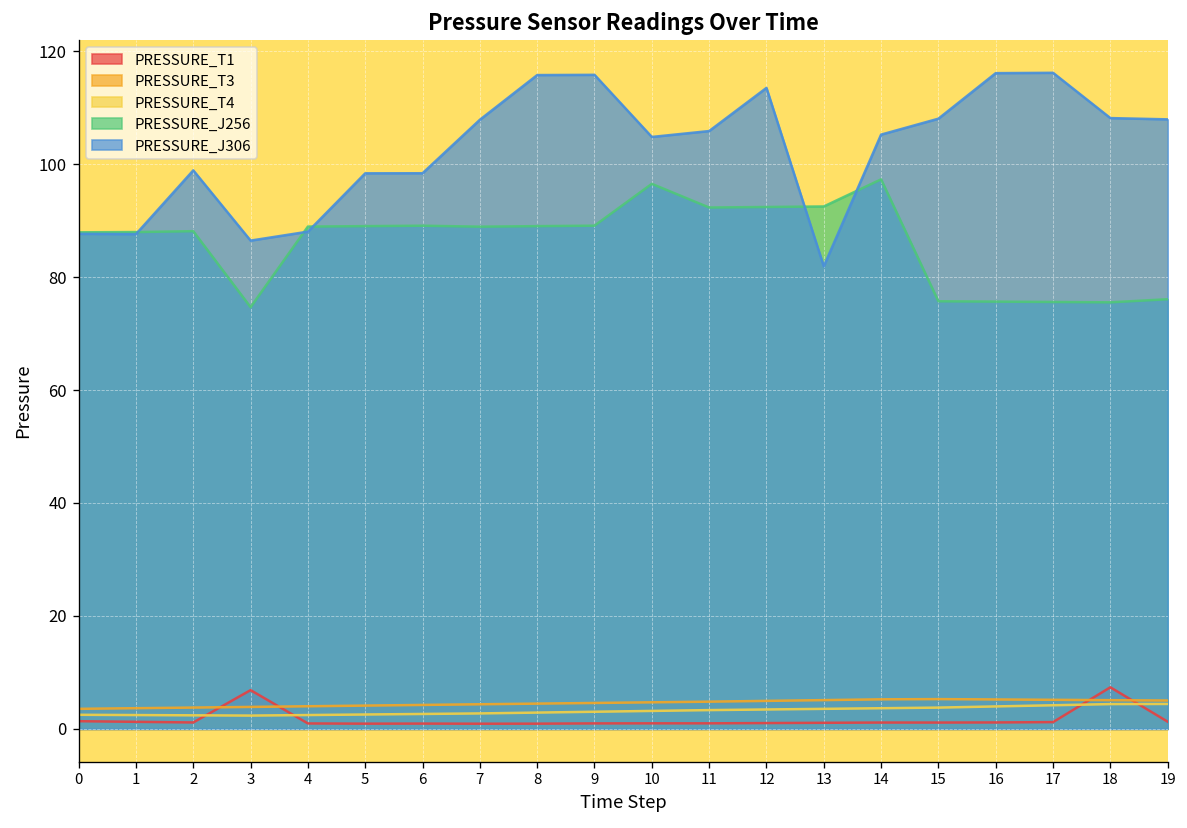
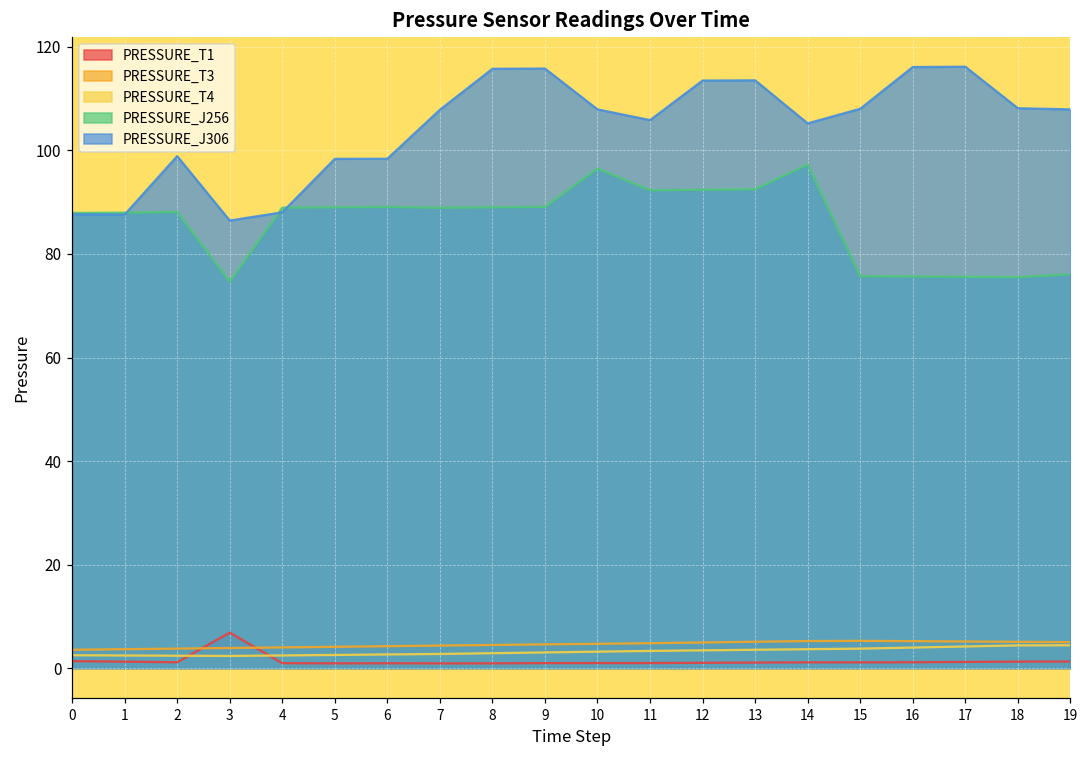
  {
    "PRESSURE_T1": {
      "0": 1,
      "1": 1,
      "2": 1,
      "3": 7,
      "4": 1,
      "5": 1,
      "6": 1,
      "7": 1,
      "8": 1,
      "9": 1,
      "10": 1,
      "11": 1,
      "12": 1,
      "13": 1,
      "14": 1,
      "15": 1,
      "16": 1,
      "17": 1,
-     "18": 7,
+     "18": 1,
      "19": 1
    },
    "PRESSURE_J256": {
      "2": 88,
      "3": 75,
      "4": 89,
      "5": 89,
      "6": 89,
      "7": 89,
      "8": 89,
      "9": 89,
      "10": 97,
      "11": 92,
      "12": 92,
      "13": 93,
      "14": 97,
      "15": 76,
      "16": 76,
      "17": 76,
      "18": 76,
      "19": 76
    },
    "PRESSURE_J306": {
      "2": 99,
      "3": 86,
      "4": 88,
      "5": 98,
      "6": 98,
      "7": 108,
      "8": 116,
      "9": 116,
-     "10": 105,
+     "10": 108,
      "11": 106,
      "12": 113,
-     "13": 82,
+     "13": 114,
      "14": 105,
      "15": 108,
      "16": 116,
      "17": 116,
      "18": 108,
      "19": 108
    }
  }
